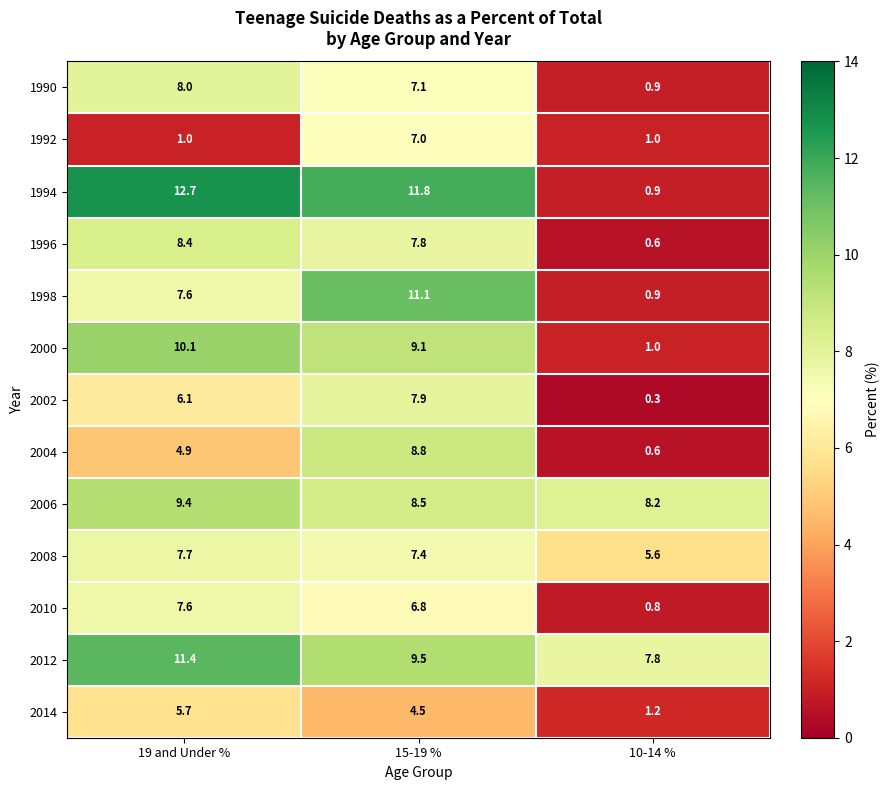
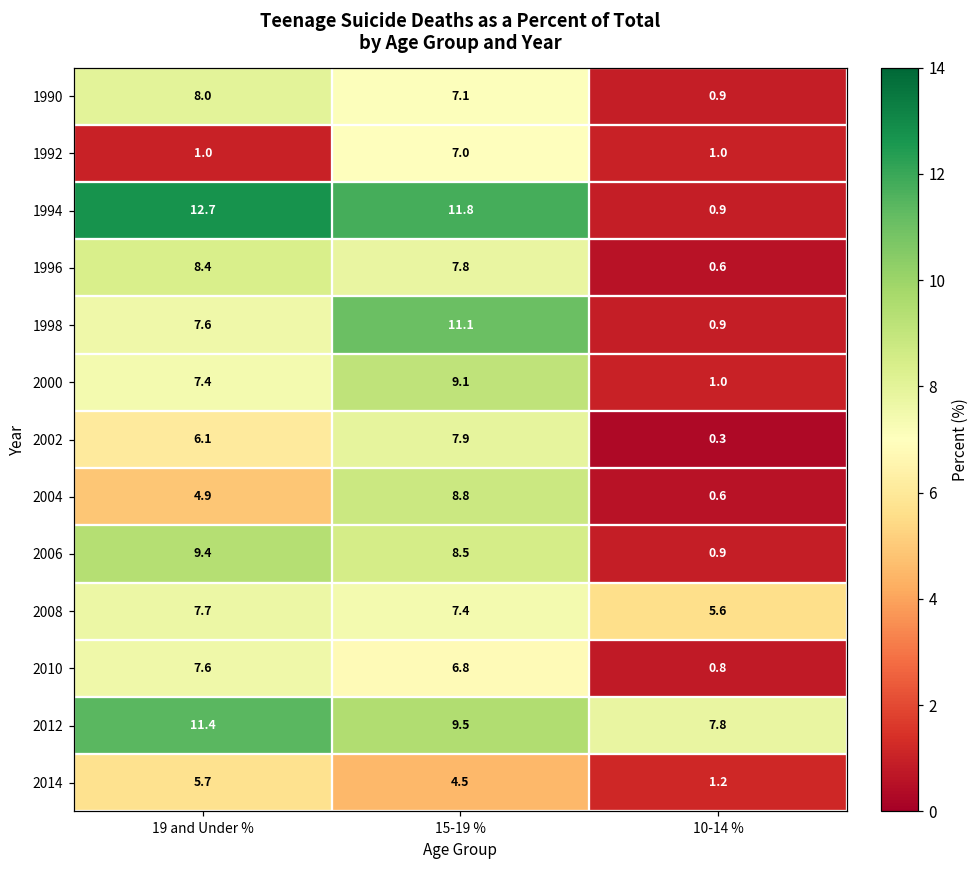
  {
    "1990": {
      "19 and Under %": 8.0,
      "15-19 %": 7.1,
      "10-14 %": 0.9
    },
    "1992": {
      "19 and Under %": 1.0,
      "15-19 %": 7.0,
      "10-14 %": 1.0
    },
    "1994": {
      "19 and Under %": 12.7,
      "15-19 %": 11.8,
      "10-14 %": 0.9
    },
    "1996": {
      "19 and Under %": 8.4,
      "15-19 %": 7.8,
      "10-14 %": 0.6
    },
    "1998": {
      "19 and Under %": 7.6,
      "15-19 %": 11.1,
      "10-14 %": 0.9
    },
    "2000": {
-     "19 and Under %": 10.1,
+     "19 and Under %": 7.4,
      "15-19 %": 9.1,
      "10-14 %": 1.0
    },
    "2002": {
      "19 and Under %": 6.1,
      "15-19 %": 7.9,
      "10-14 %": 0.3
    },
    "2004": {
      "19 and Under %": 4.9,
      "15-19 %": 8.8,
      "10-14 %": 0.6
    },
    "2006": {
      "19 and Under %": 9.4,
      "15-19 %": 8.5,
-     "10-14 %": 8.2
+     "10-14 %": 0.9
    },
    "2008": {
      "19 and Under %": 7.7,
      "15-19 %": 7.4,
      "10-14 %": 5.6
    },
    "2010": {
      "19 and Under %": 7.6,
      "15-19 %": 6.8,
      "10-14 %": 0.8
    },
    "2012": {
      "19 and Under %": 11.4,
      "15-19 %": 9.5,
      "10-14 %": 7.8
    },
    "2014": {
      "19 and Under %": 5.7,
      "15-19 %": 4.5,
      "10-14 %": 1.2
    }
  }
